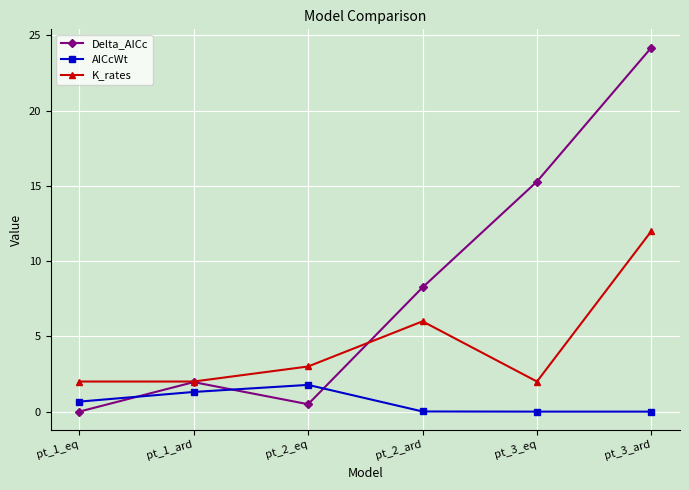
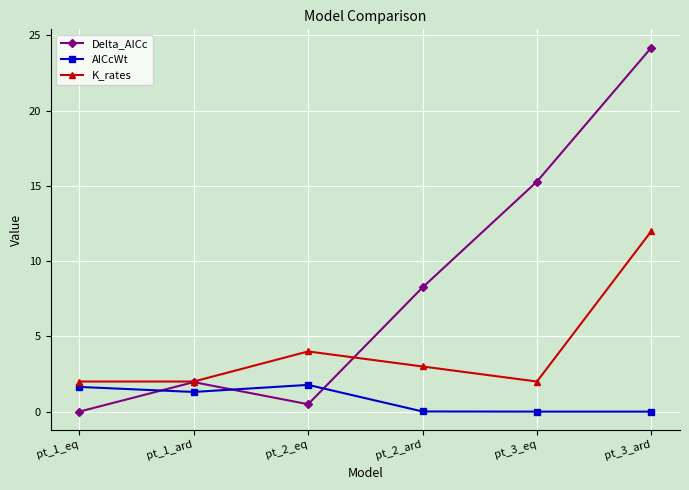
  {
    "Delta_AICc": {
      "pt_1_eq": 0.0,
      "pt_2_eq": 0.5,
      "pt_2_ard": 8.3,
      "pt_3_eq": 15.3,
      "pt_3_ard": 24.2
    },
    "AICcWt": {
-     "pt_1_eq": 0.7,
+     "pt_1_eq": 1.6,
      "pt_1_ard": 1.3,
      "pt_2_eq": 1.8,
      "pt_2_ard": 0.0,
      "pt_3_eq": 0.0,
      "pt_3_ard": 0.0
    },
    "K_rates": {
      "pt_1_eq": 2,
-     "pt_2_eq": 3,
-     "pt_2_ard": 6,
+     "pt_2_eq": 4,
+     "pt_2_ard": 3,
      "pt_3_eq": 2,
      "pt_3_ard": 12
    }
  }
